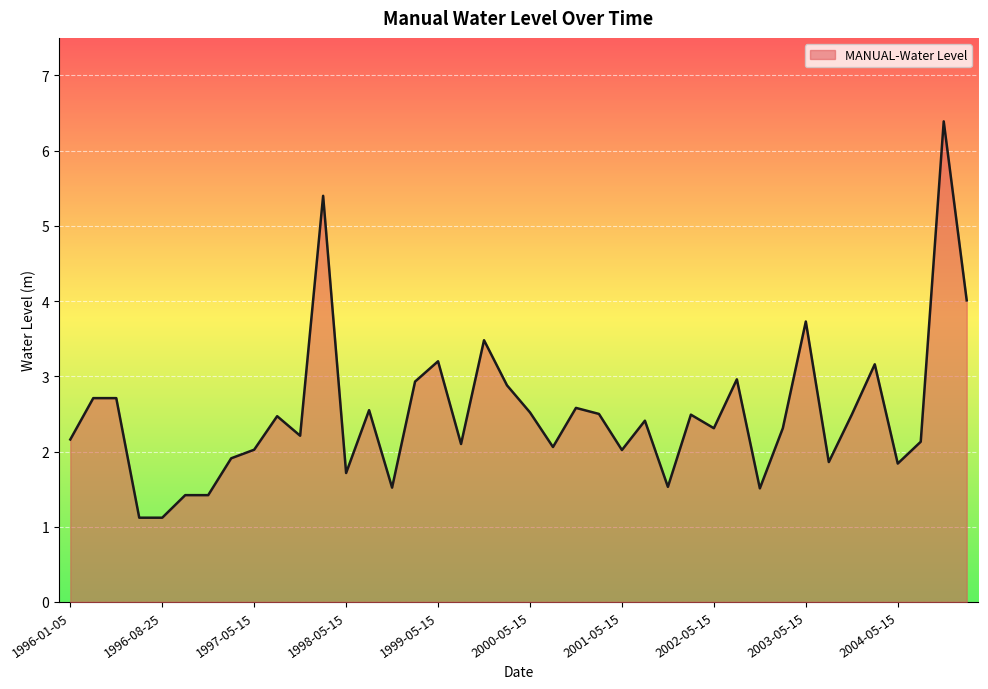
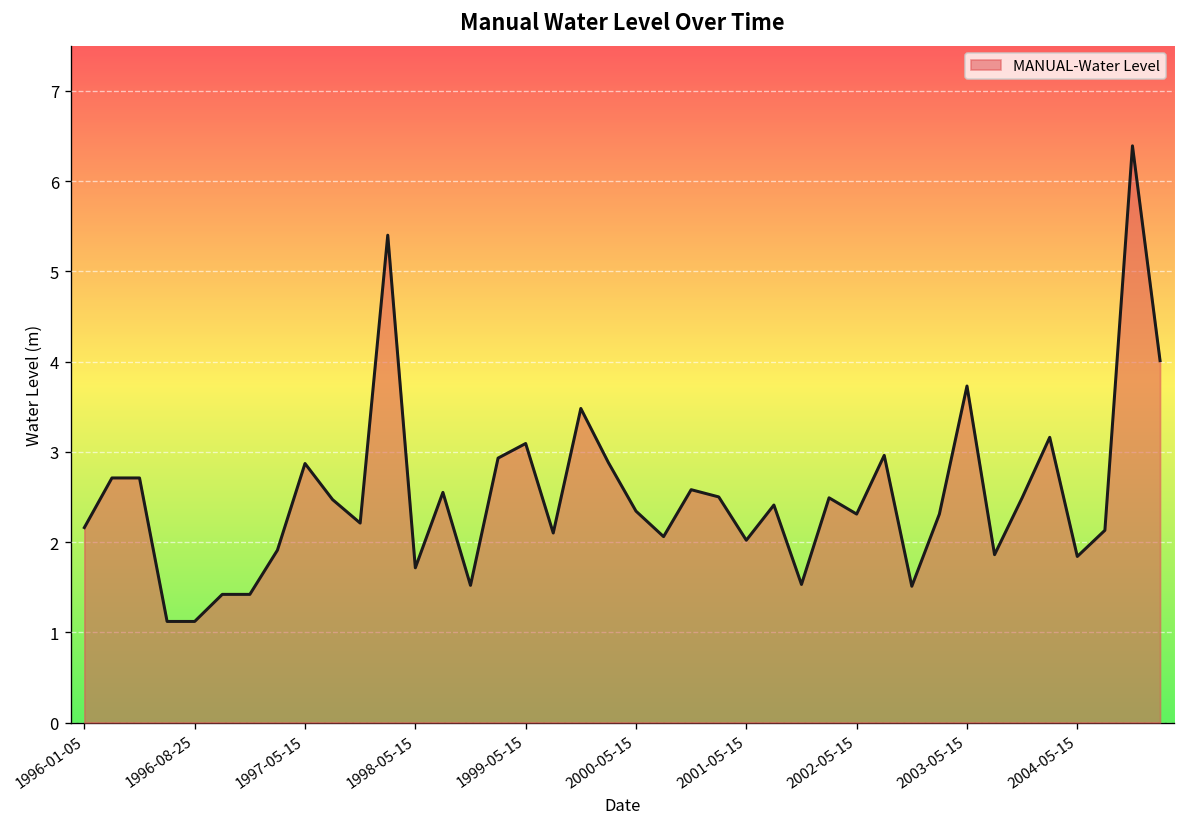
  {
    "1996-01-05": 2.2,
    "1996-08-25": 1.1,
-   "1997-05-15": 2.0,
+   "1997-05-15": 2.9,
    "1998-05-15": 1.7,
-   "1999-05-15": 3.2,
-   "2000-05-15": 2.5,
+   "1999-05-15": 3.1,
+   "2000-05-15": 2.3,
    "2001-05-15": 2.0,
    "2002-05-15": 2.3,
    "2003-05-15": 3.7,
    "2004-05-15": 1.8
  }
